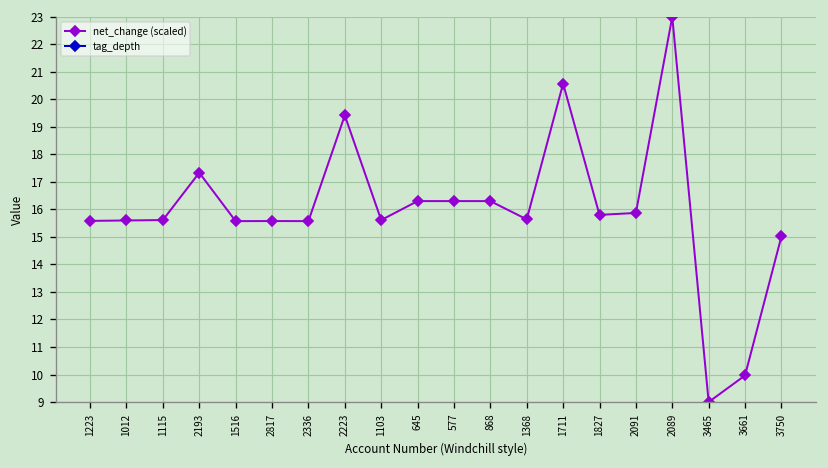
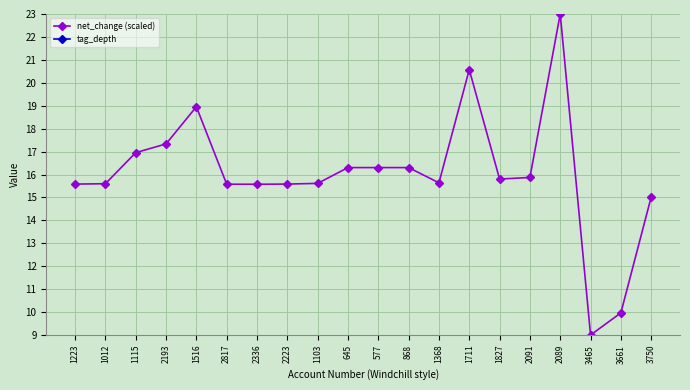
  {
    "net_change (scaled)": {
      "1223": 15.6,
      "1012": 15.6,
-     "1115": 15.6,
+     "1115": 17.0,
      "2193": 17.3,
-     "1516": 15.6,
+     "1516": 19.0,
      "2817": 15.6,
      "2336": 15.6,
-     "2223": 19.4,
+     "2223": 15.6,
      "1103": 15.6,
      "645": 16.3,
      "577": 16.3,
      "868": 16.3,
      "1368": 15.6,
      "1711": 20.6,
      "1827": 15.8,
      "2091": 15.9,
      "2089": 23.0,
      "3465": 9.0,
      "3661": 10.0,
      "3750": 15.0
    }
  }
